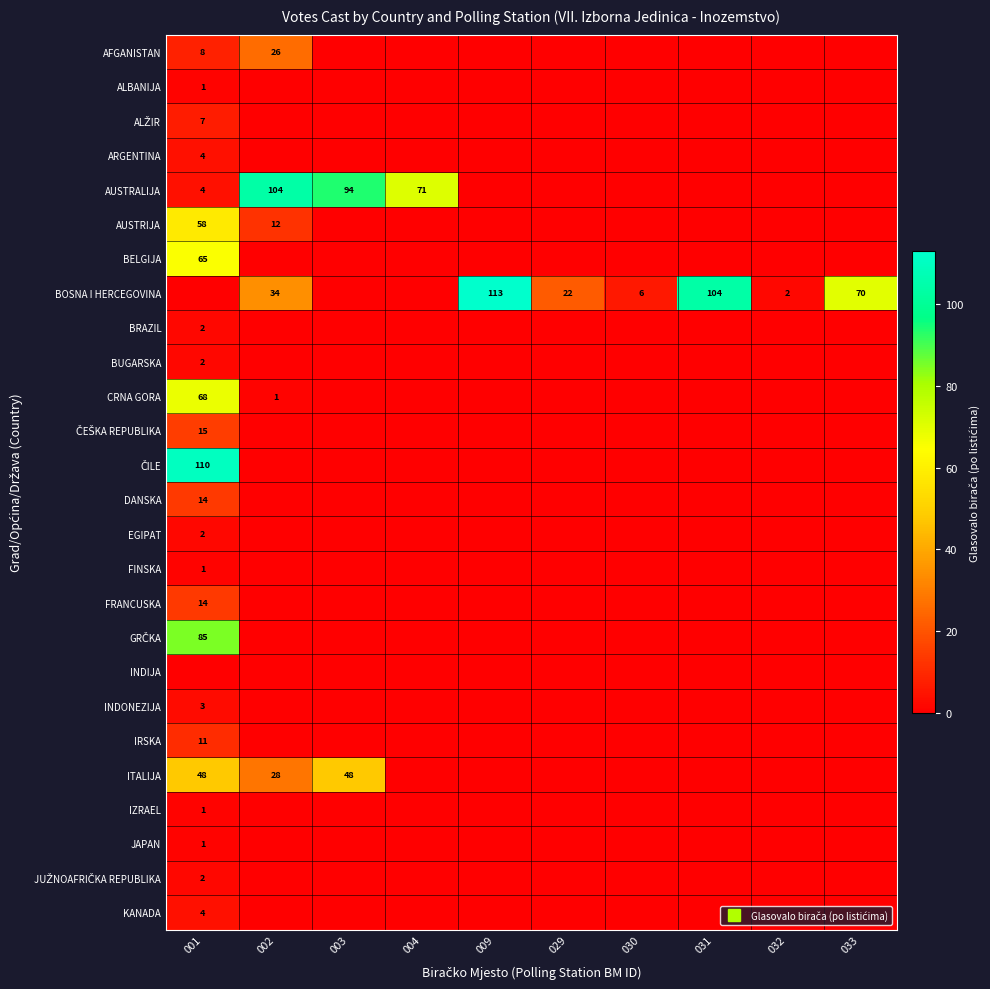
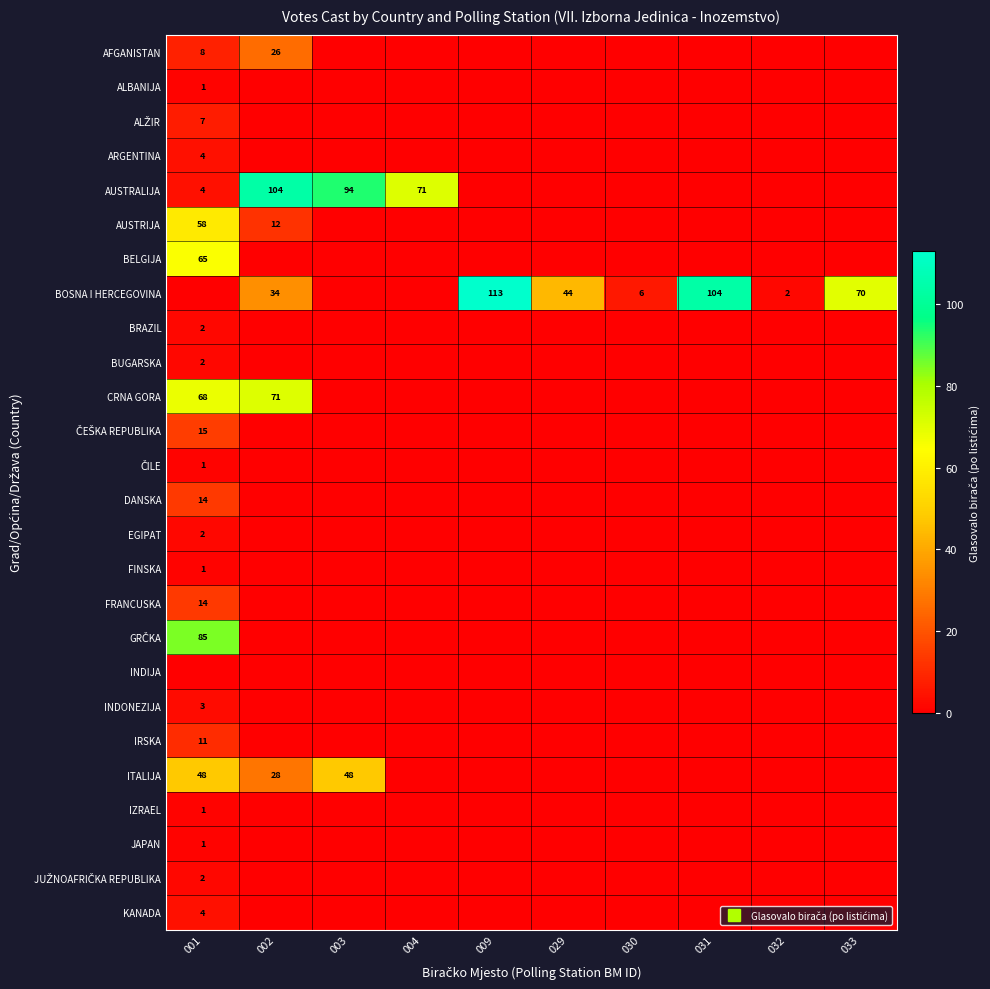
  {
    "AFGANISTAN": {
      "001": 8,
      "002": 26
    },
    "ALBANIJA": {
      "001": 1
    },
    "ALŽIR": {
      "001": 7
    },
    "ARGENTINA": {
      "001": 4
    },
    "AUSTRALIJA": {
      "001": 4,
      "002": 104,
      "003": 94,
      "004": 71
    },
    "AUSTRIJA": {
      "001": 58,
      "002": 12
    },
    "BELGIJA": {
      "001": 65
    },
    "BOSNA I HERCEGOVINA": {
      "002": 34,
      "009": 113,
-     "029": 22,
+     "029": 44,
      "030": 6,
      "031": 104,
      "032": 2,
      "033": 70
    },
    "BRAZIL": {
      "001": 2
    },
    "BUGARSKA": {
      "001": 2
    },
    "CRNA GORA": {
      "001": 68,
-     "002": 1
+     "002": 71
    },
    "ČEŠKA REPUBLIKA": {
      "001": 15
    },
    "ČILE": {
-     "001": 110
+     "001": 1
    },
    "DANSKA": {
      "001": 14
    },
    "EGIPAT": {
      "001": 2
    },
    "FINSKA": {
      "001": 1
    },
    "FRANCUSKA": {
      "001": 14
    },
    "GRČKA": {
      "001": 85
    },
    "INDONEZIJA": {
      "001": 3
    },
    "IRSKA": {
      "001": 11
    },
    "ITALIJA": {
      "001": 48,
      "002": 28,
      "003": 48
    },
    "IZRAEL": {
      "001": 1
    },
    "JAPAN": {
      "001": 1
    },
    "JUŽNOAFRIČKA REPUBLIKA": {
      "001": 2
    },
    "KANADA": {
      "001": 4
    }
  }
